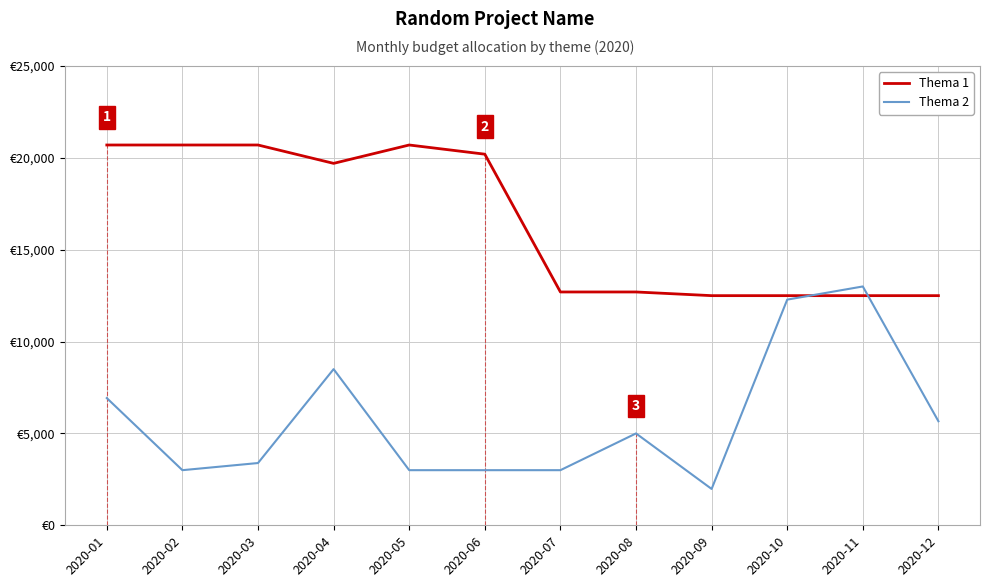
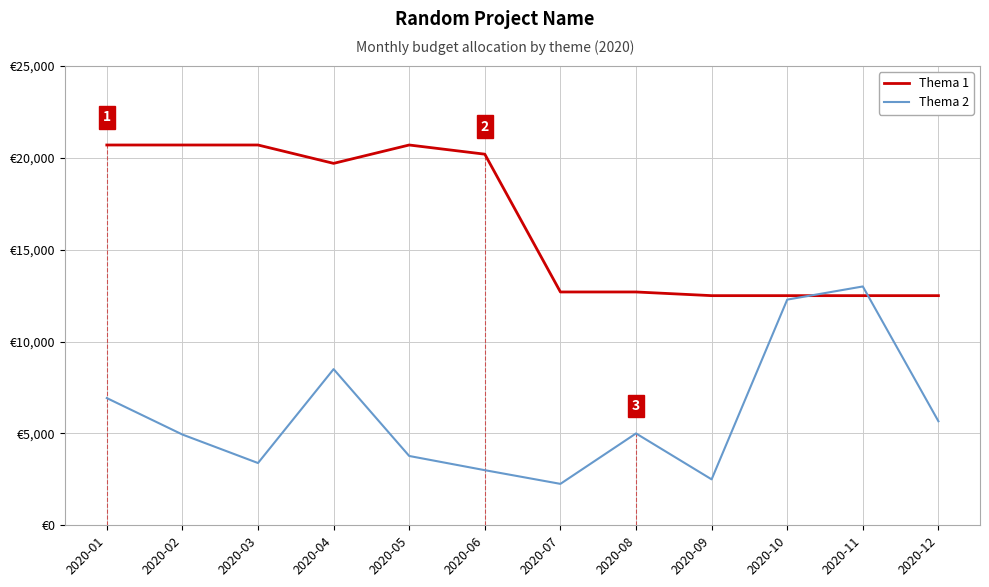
  {
    "Thema 2": {
      "2020-01": "€6,900",
-     "2020-02": "€3,000",
+     "2020-02": "€4,900",
      "2020-03": "€3,400",
      "2020-04": "€8,500",
-     "2020-05": "€3,000",
+     "2020-05": "€3,800",
      "2020-06": "€3,000",
-     "2020-07": "€3,000",
-     "2020-09": "€2,000",
+     "2020-07": "€2,300",
+     "2020-09": "€2,500",
      "2020-10": "€12,300",
      "2020-11": "€13,000",
      "2020-12": "€5,700"
    }
  }
